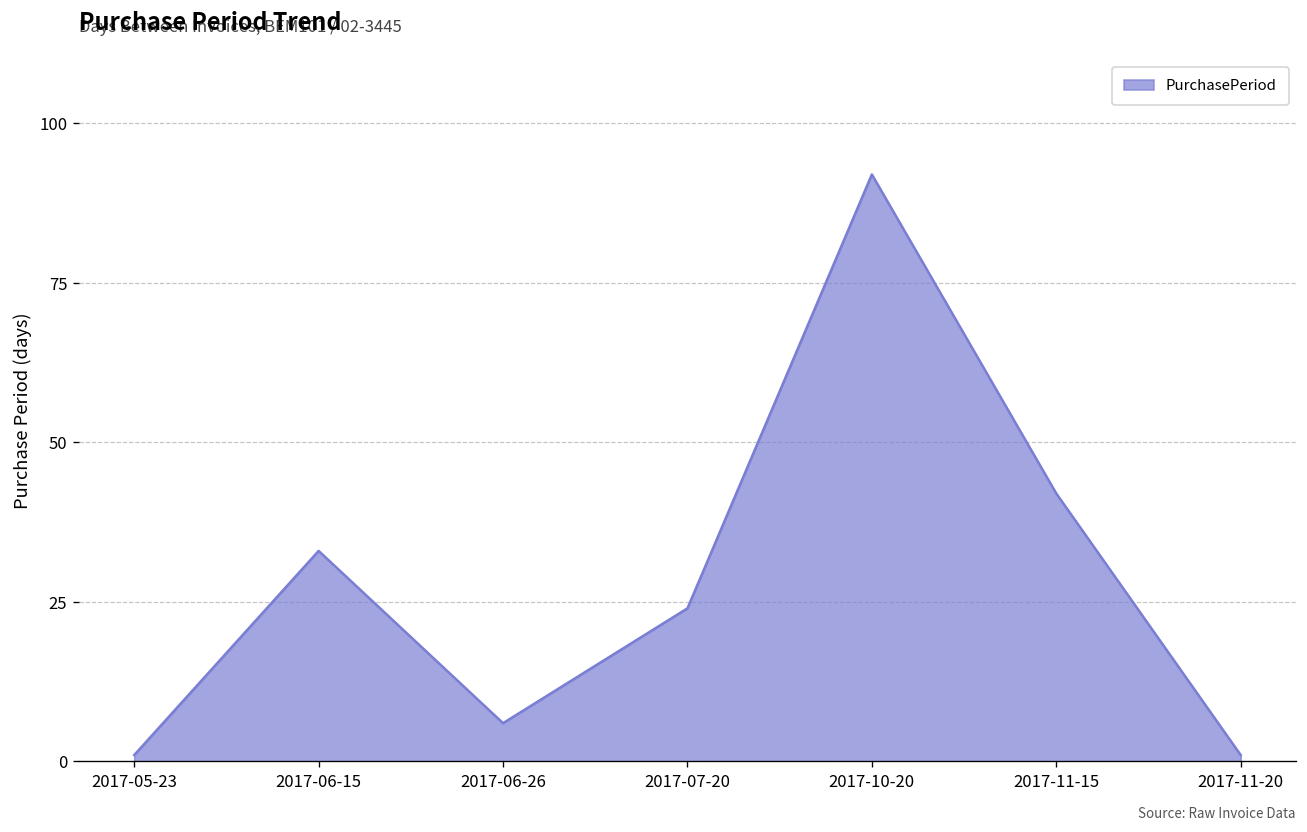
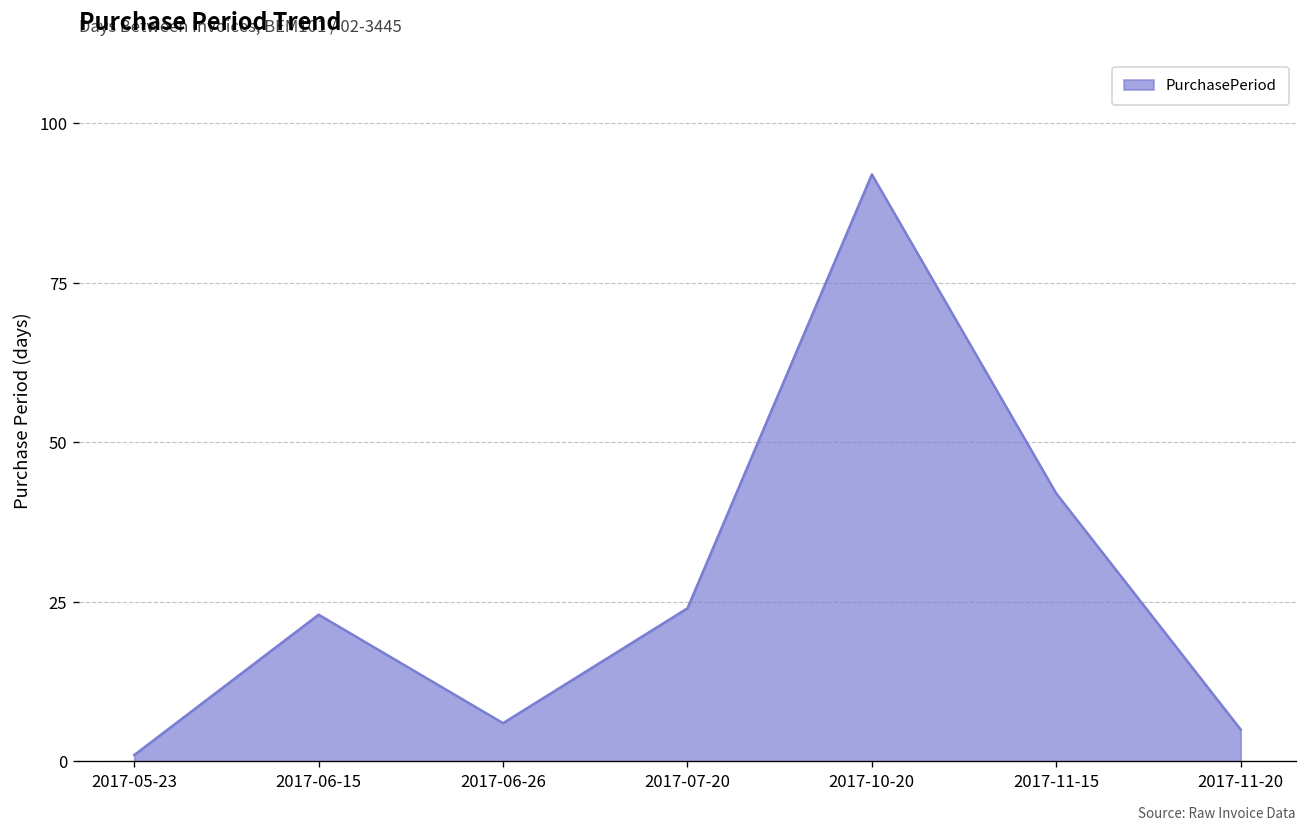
  {
    "2017-05-23": 1,
-   "2017-06-15": 33,
+   "2017-06-15": 23,
    "2017-06-26": 6,
    "2017-07-20": 24,
    "2017-10-20": 92,
    "2017-11-15": 42,
-   "2017-11-20": 1
+   "2017-11-20": 5
  }
